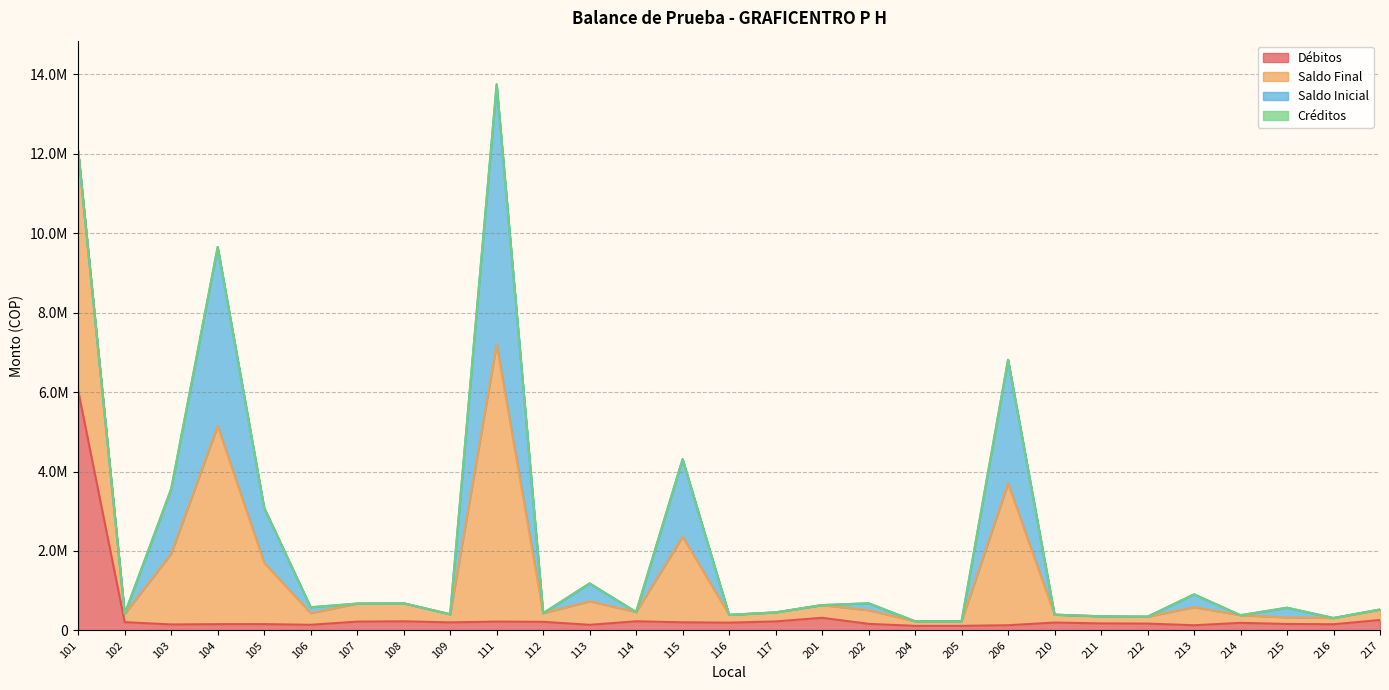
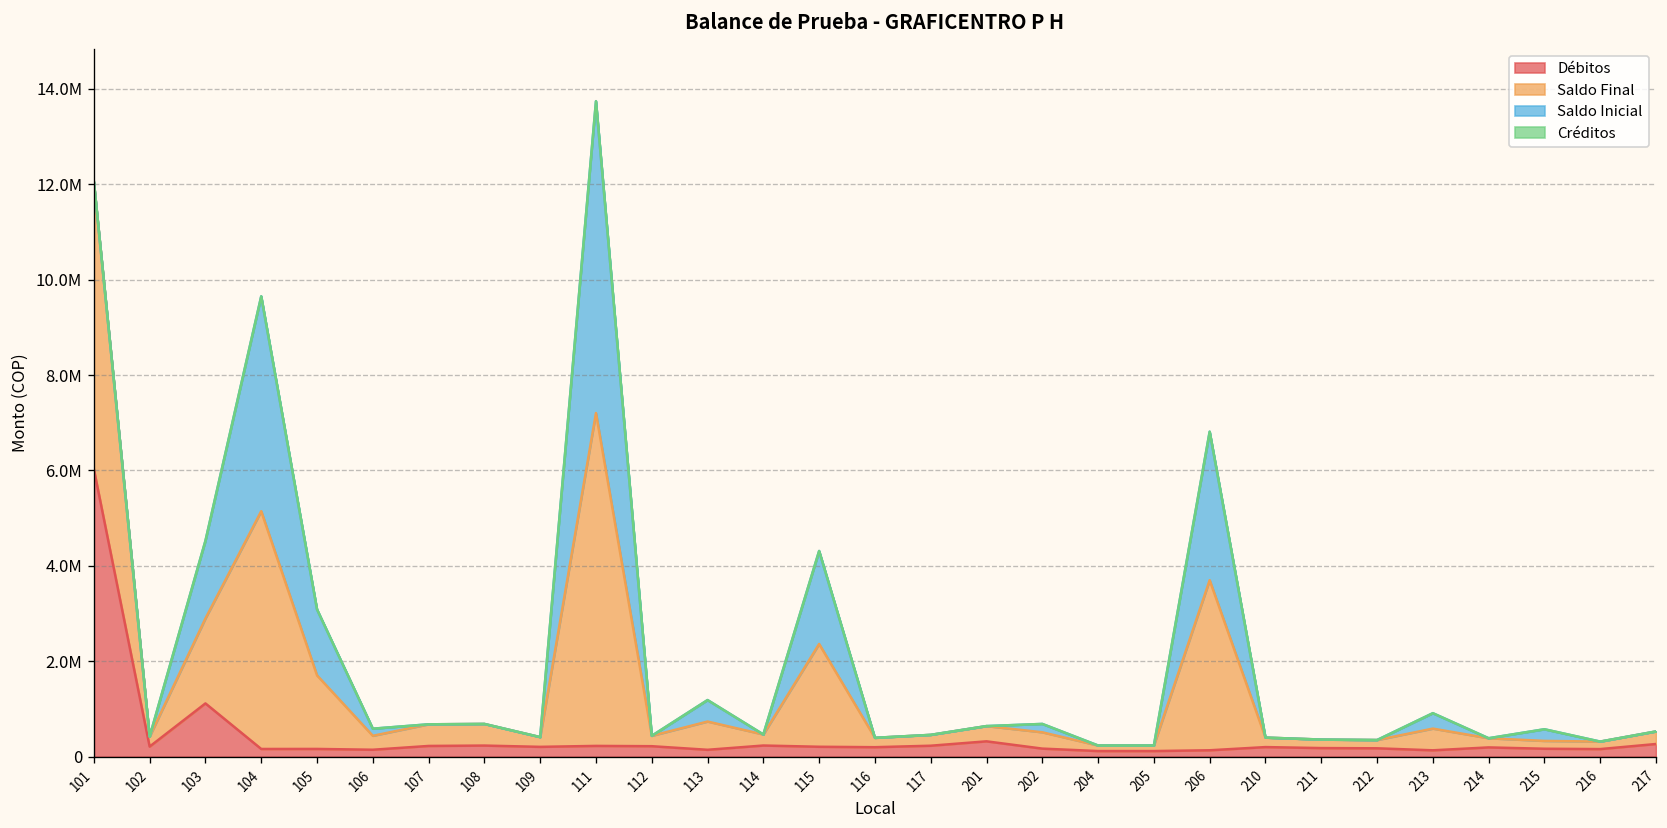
  {
    "Débitos": {
      "101": 6000000,
      "102": 200000,
-     "103": 200000,
+     "103": 1100000,
      "104": 200000,
      "105": 200000,
      "106": 100000,
      "107": 200000,
      "108": 200000,
      "109": 200000,
      "111": 200000,
      "112": 200000,
      "113": 100000,
      "114": 200000,
      "115": 200000,
      "116": 200000,
      "117": 200000,
      "201": 300000,
      "202": 200000,
      "204": 100000,
      "205": 100000,
      "206": 100000,
      "210": 200000,
      "211": 200000,
      "212": 200000,
      "213": 100000,
      "214": 200000,
      "215": 200000,
      "216": 200000,
      "217": 300000
    },
    "Saldo Final": {
      "103": 1800000,
      "104": 5000000,
      "105": 1500000,
      "106": 300000,
      "111": 7000000,
      "113": 600000,
      "115": 2200000,
      "202": 300000,
      "206": 3600000,
      "213": 500000,
      "215": 200000
    }
  }
